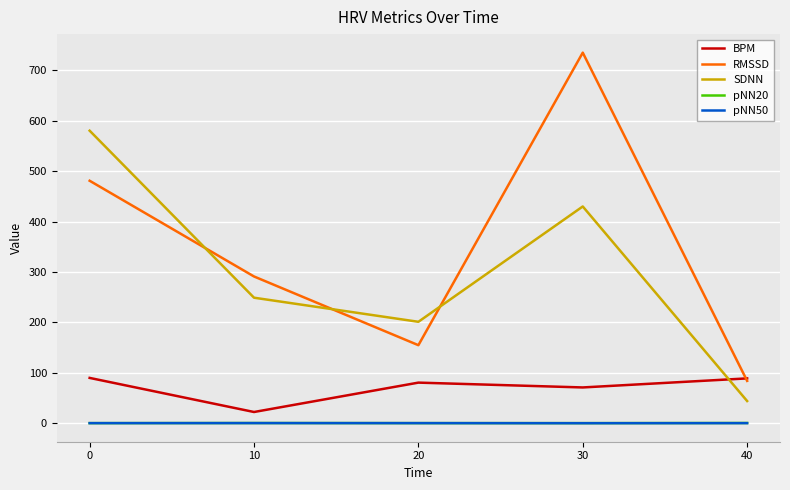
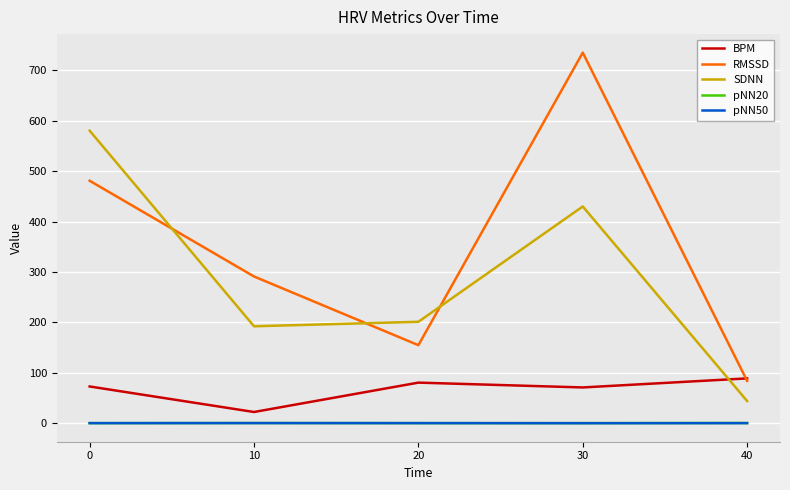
  {
    "BPM": {
-     "0": 90,
+     "0": 70,
      "10": 20,
      "20": 80,
      "30": 70
    },
    "RMSSD": {
      "0": 480,
      "10": 290,
      "20": 150,
      "30": 740
    },
    "SDNN": {
      "0": 580,
-     "10": 250,
+     "10": 190,
      "20": 200,
      "30": 430,
      "40": 40
    },
    "pNN50": {
      "0": 0,
      "10": 0,
      "20": 0,
      "30": 0,
      "40": 0
    }
  }
